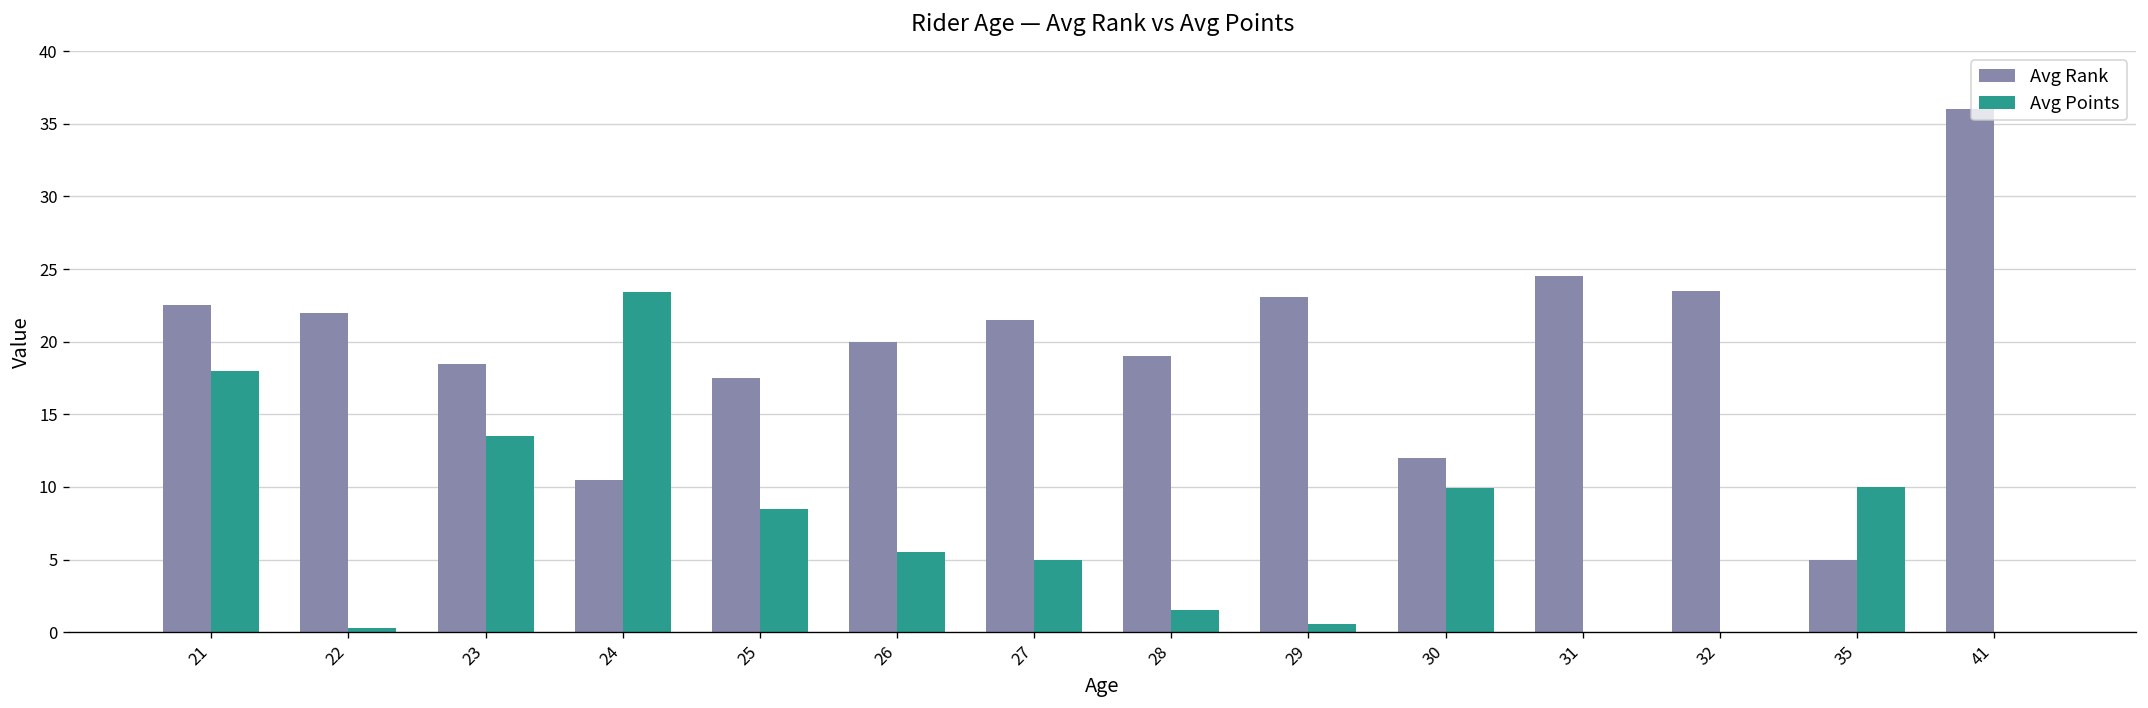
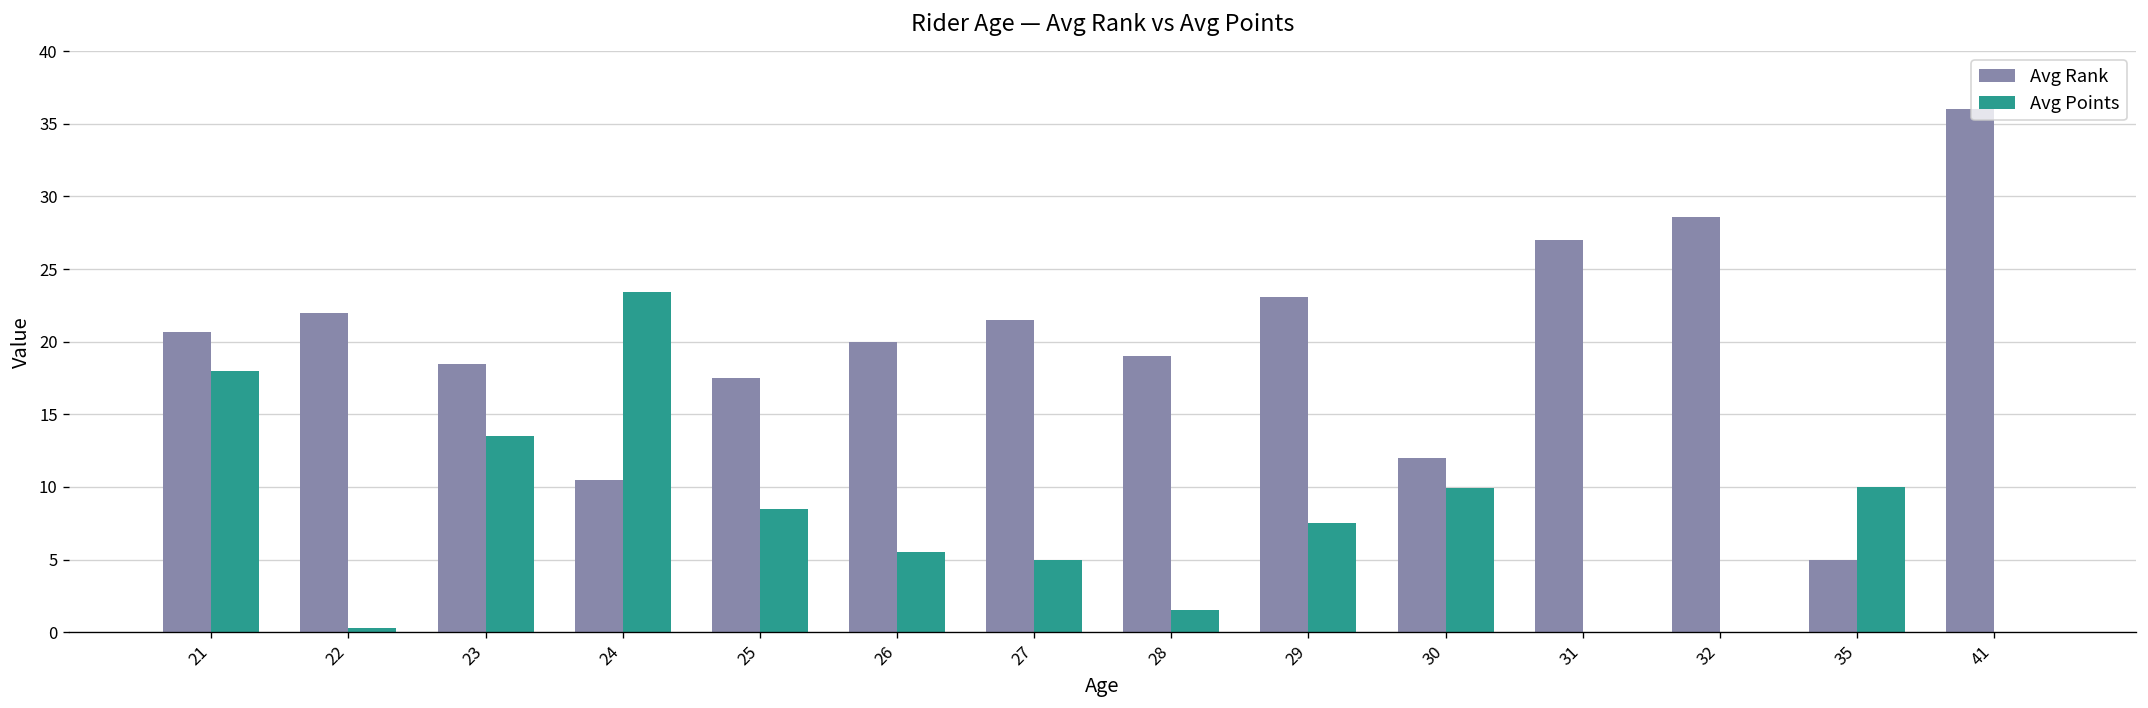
  {
    "Avg Rank": {
-     "21": 22.5,
+     "21": 20.7,
      "22": 22.0,
      "23": 18.5,
      "24": 10.5,
      "25": 17.5,
      "26": 20.0,
      "27": 21.5,
      "28": 19.0,
      "29": 23.1,
      "30": 12.0,
-     "31": 24.5,
-     "32": 23.5,
+     "31": 27.0,
+     "32": 28.6,
      "35": 5.0,
      "41": 36.0
    },
    "Avg Points": {
      "21": 18.0,
      "22": 0.3,
      "23": 13.5,
      "24": 23.4,
      "25": 8.5,
      "26": 5.5,
      "27": 5.0,
      "28": 1.5,
-     "29": 0.6,
+     "29": 7.5,
      "30": 9.9,
      "31": 0.0,
      "32": 0.0,
      "35": 10.0,
      "41": 0.0
    }
  }
